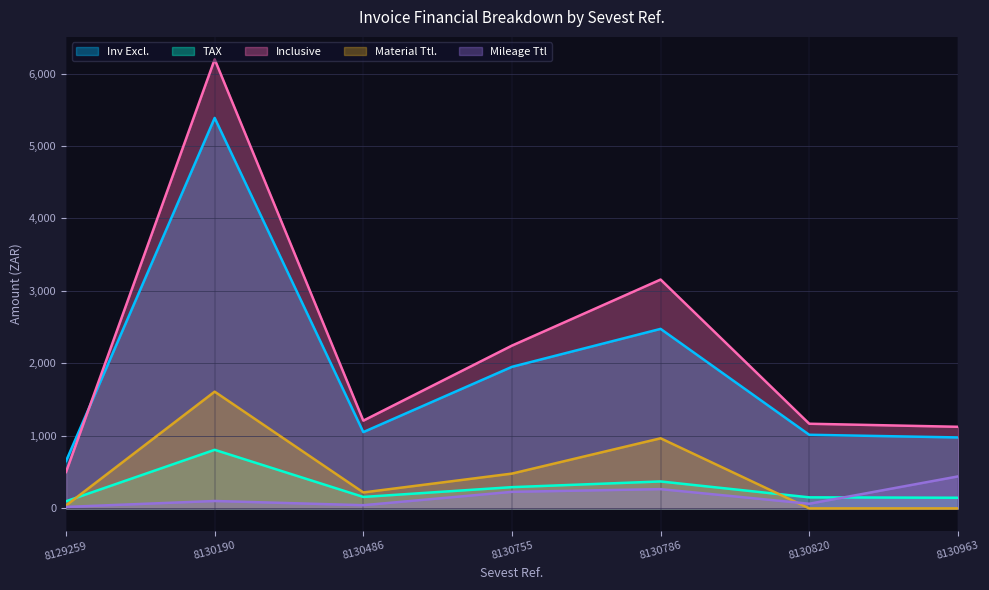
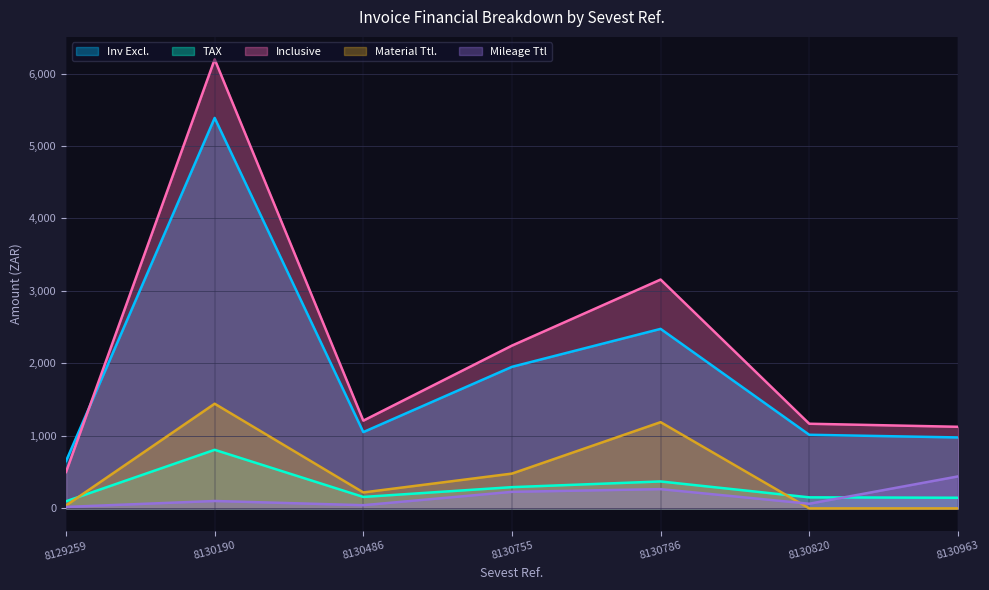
  {
    "Inclusive": {
      "8129259": "500",
      "8130486": "1,200",
      "8130755": "2,200",
      "8130786": "3,200",
      "8130820": "1,200",
      "8130963": "1,100"
    },
    "Material Ttl.": {
-     "8130190": "1,600",
+     "8130190": "1,400",
      "8130486": "200",
      "8130755": "500",
-     "8130786": "1,000",
+     "8130786": "1,200",
      "8130820": "0",
      "8130963": "0"
    },
    "Mileage Ttl": {
      "8130190": "100",
      "8130486": "0",
      "8130755": "200",
      "8130786": "300",
      "8130820": "100",
      "8130963": "400"
    }
  }
